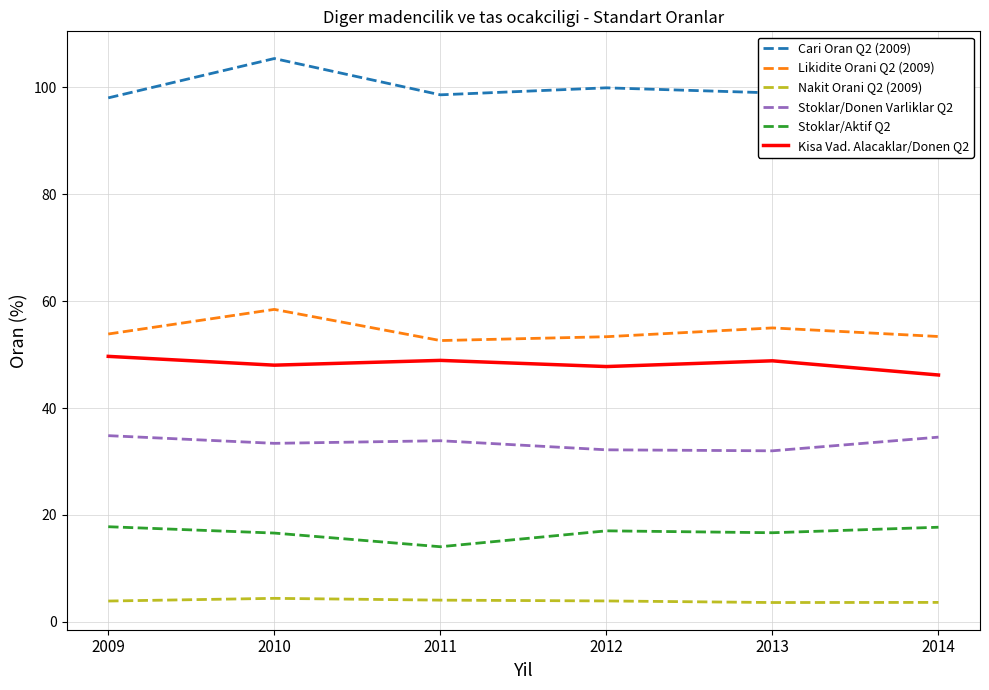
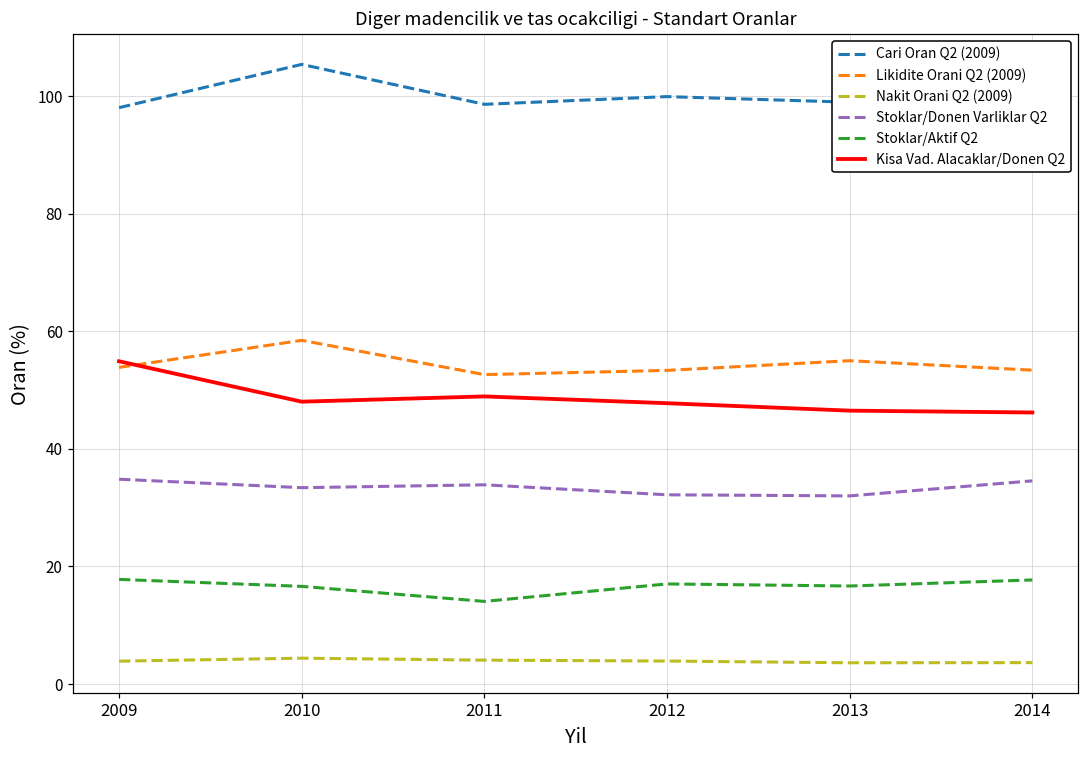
  {
    "Cari Oran Q2 (2009)": {
      "2009": 98,
      "2010": 105,
      "2011": 99,
      "2012": 100
    },
    "Likidite Orani Q2 (2009)": {
      "2009": 54,
      "2010": 58,
      "2011": 53,
      "2012": 53,
      "2013": 55,
      "2014": 53
    },
    "Nakit Orani Q2 (2009)": {
      "2009": 4,
      "2010": 4,
      "2011": 4,
      "2012": 4,
      "2013": 4,
      "2014": 4
    },
    "Stoklar/Donen Varliklar Q2": {
      "2009": 35,
      "2010": 33,
      "2011": 34,
      "2012": 32,
      "2013": 32,
      "2014": 35
    },
    "Stoklar/Aktif Q2": {
      "2009": 18,
      "2010": 17,
      "2011": 14,
      "2012": 17,
      "2013": 17,
      "2014": 18
    },
    "Kisa Vad. Alacaklar/Donen Q2": {
-     "2009": 50,
+     "2009": 55,
      "2010": 48,
      "2011": 49,
      "2012": 48,
-     "2013": 49,
+     "2013": 47,
      "2014": 46
    }
  }
